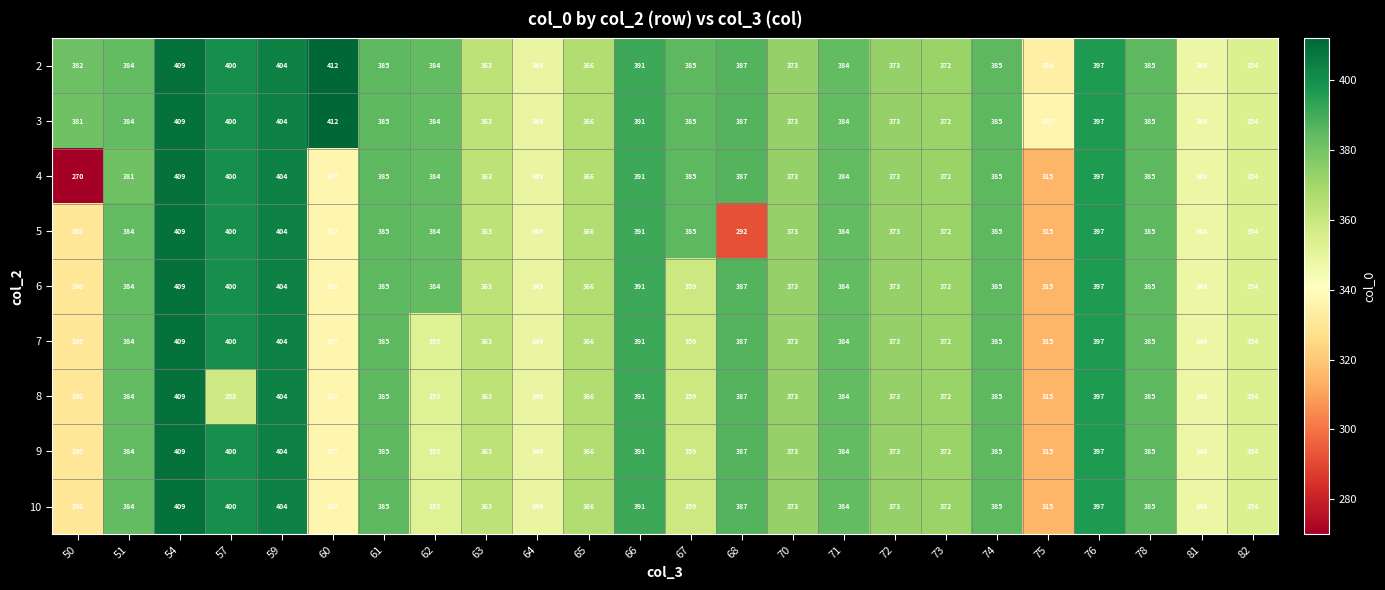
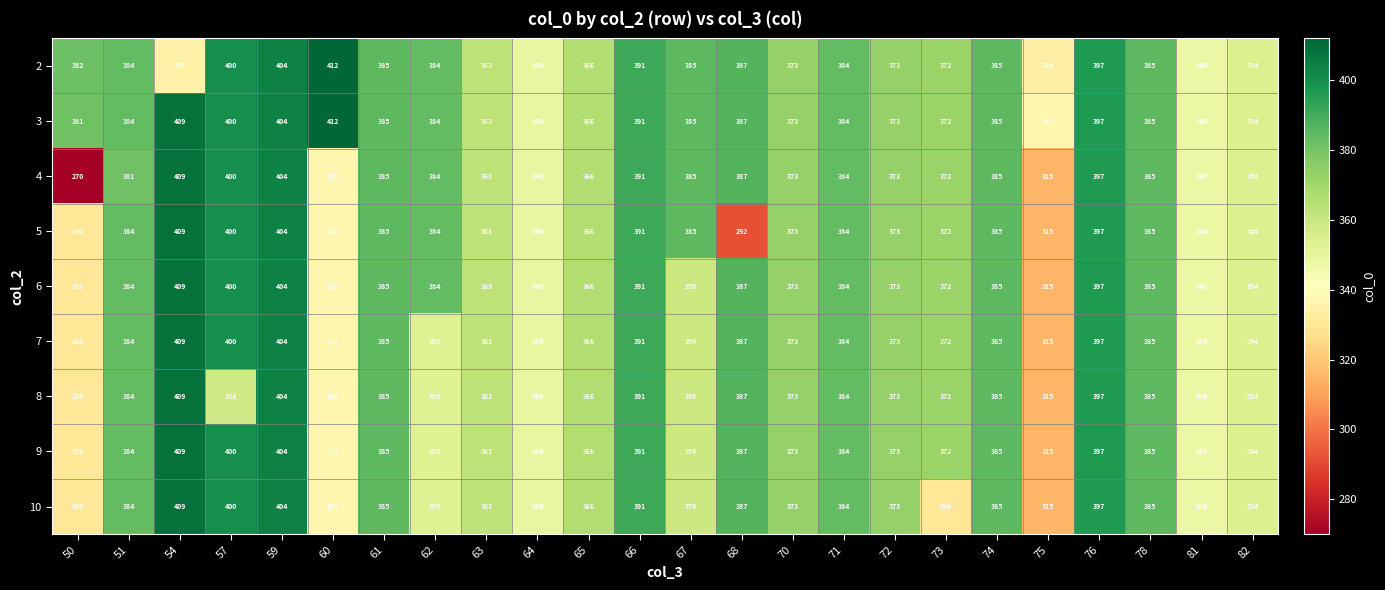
  {
    "2": {
      "50": 382,
      "51": 384,
-     "54": 409,
+     "54": 335,
      "57": 400,
      "59": 404,
      "60": 412,
      "61": 385,
      "62": 384,
      "63": 363,
      "64": 349,
      "65": 366,
      "66": 391,
      "67": 385,
      "68": 387,
      "70": 373,
      "71": 384,
      "72": 373,
      "73": 372,
      "74": 385,
      "75": 334,
      "76": 397,
      "78": 385,
      "81": 348,
      "82": 354
    },
    "10": {
      "50": 330,
      "51": 384,
      "54": 409,
      "57": 400,
      "59": 404,
      "60": 337,
      "61": 385,
      "62": 353,
      "63": 363,
      "64": 349,
      "65": 366,
      "66": 391,
      "67": 359,
      "68": 387,
      "70": 373,
      "71": 384,
      "72": 373,
-     "73": 372,
+     "73": 330,
      "74": 385,
      "75": 315,
      "76": 397,
      "78": 385,
      "81": 348,
      "82": 354
    }
  }
